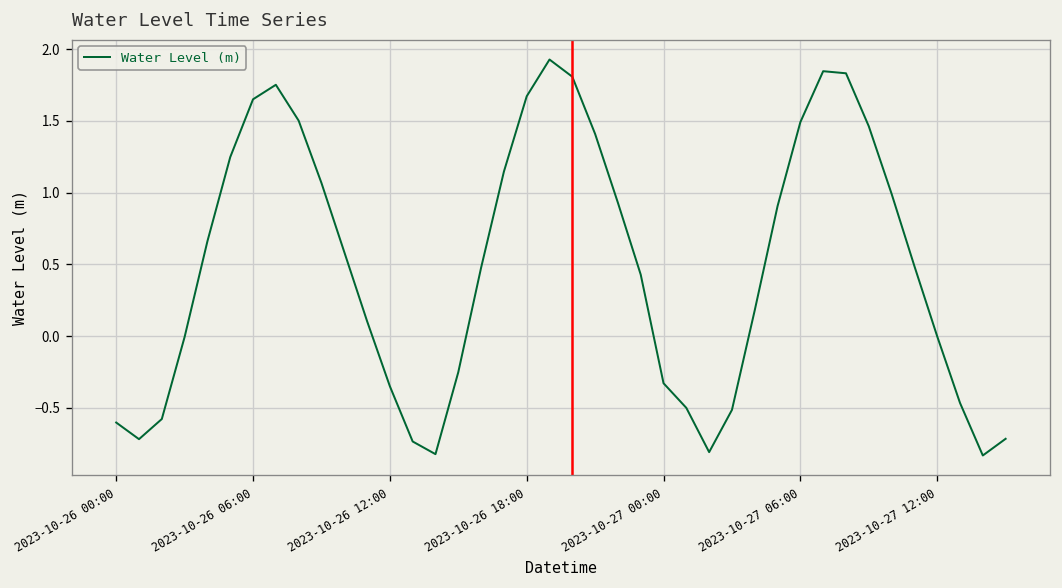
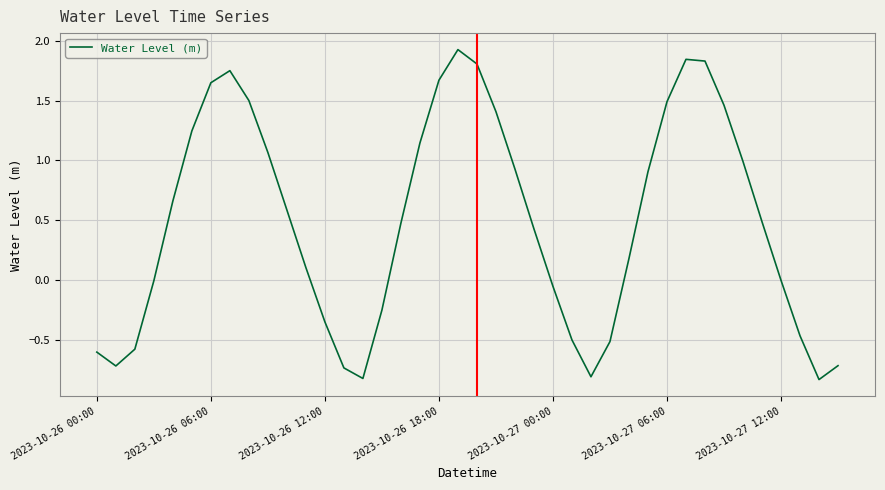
  {
    "2023-10-26 00:00": -0.60,
    "2023-10-26 06:00": 1.65,
    "2023-10-26 12:00": -0.35,
    "2023-10-26 18:00": 1.67,
-   "2023-10-27 00:00": -0.33,
+   "2023-10-27 00:00": -0.05,
    "2023-10-27 06:00": 1.49,
    "2023-10-27 12:00": 0.00
  }
